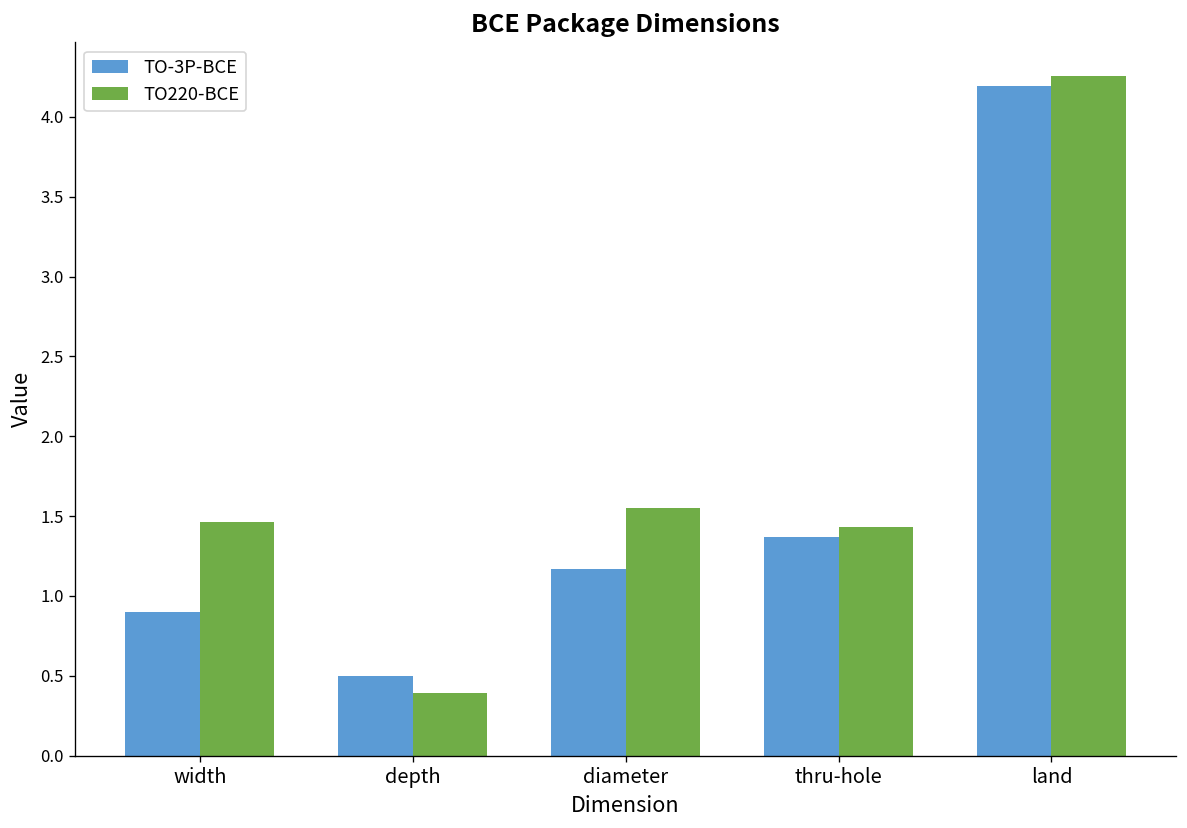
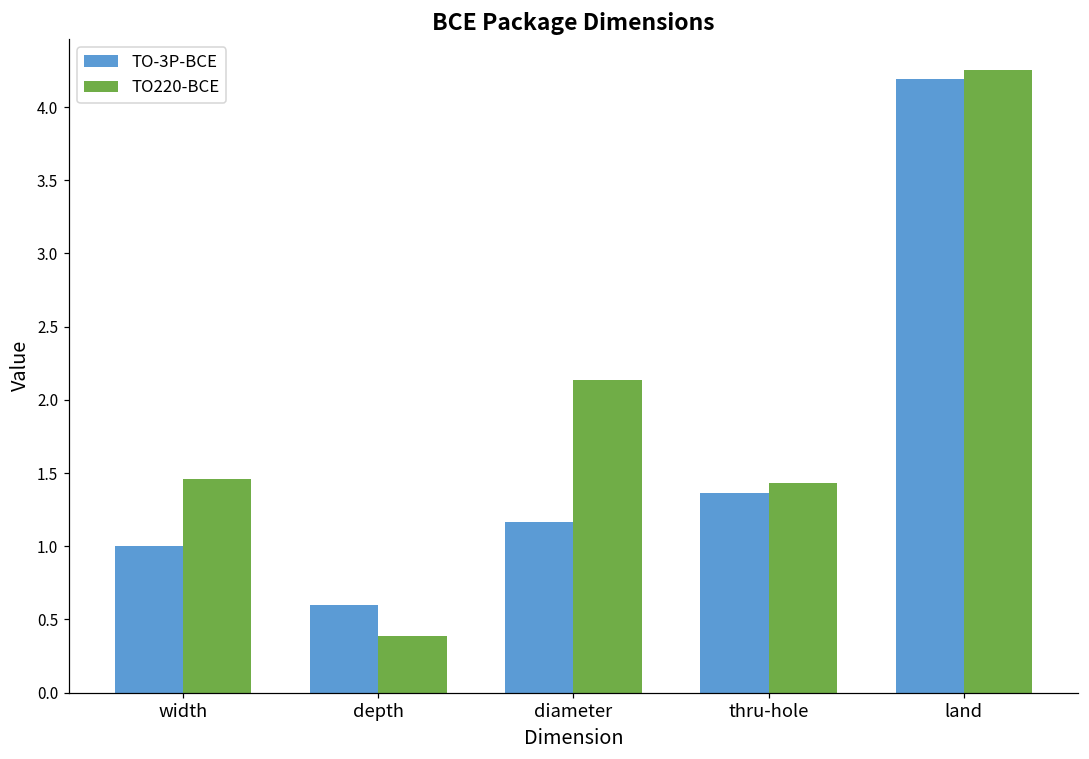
  {
    "TO-3P-BCE": {
-     "width": 0.9,
-     "depth": 0.5,
+     "width": 1.0,
+     "depth": 0.6,
      "diameter": 1.17,
      "thru-hole": 1.37,
      "land": 4.2
    },
    "TO220-BCE": {
      "width": 1.46,
      "depth": 0.39,
-     "diameter": 1.55,
+     "diameter": 2.13,
      "thru-hole": 1.43,
      "land": 4.25
    }
  }
